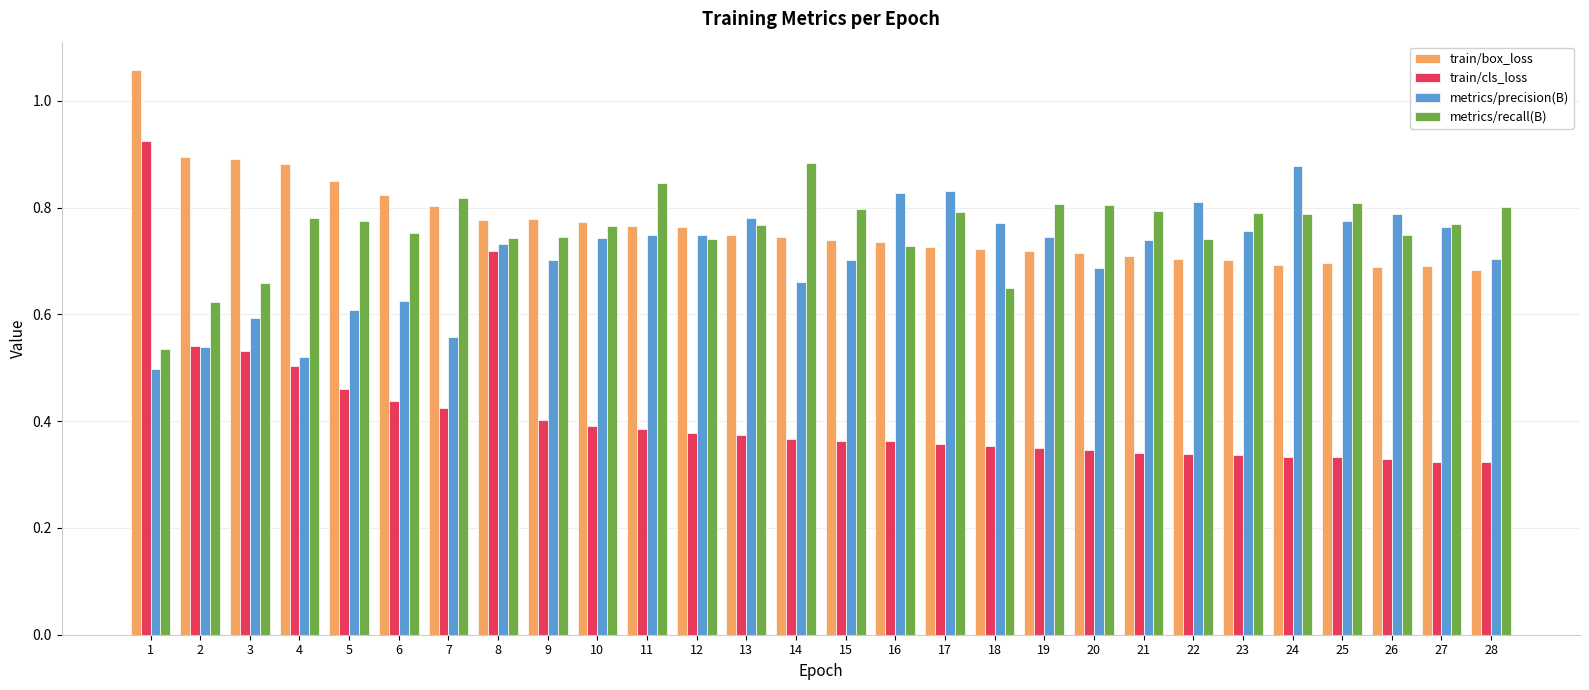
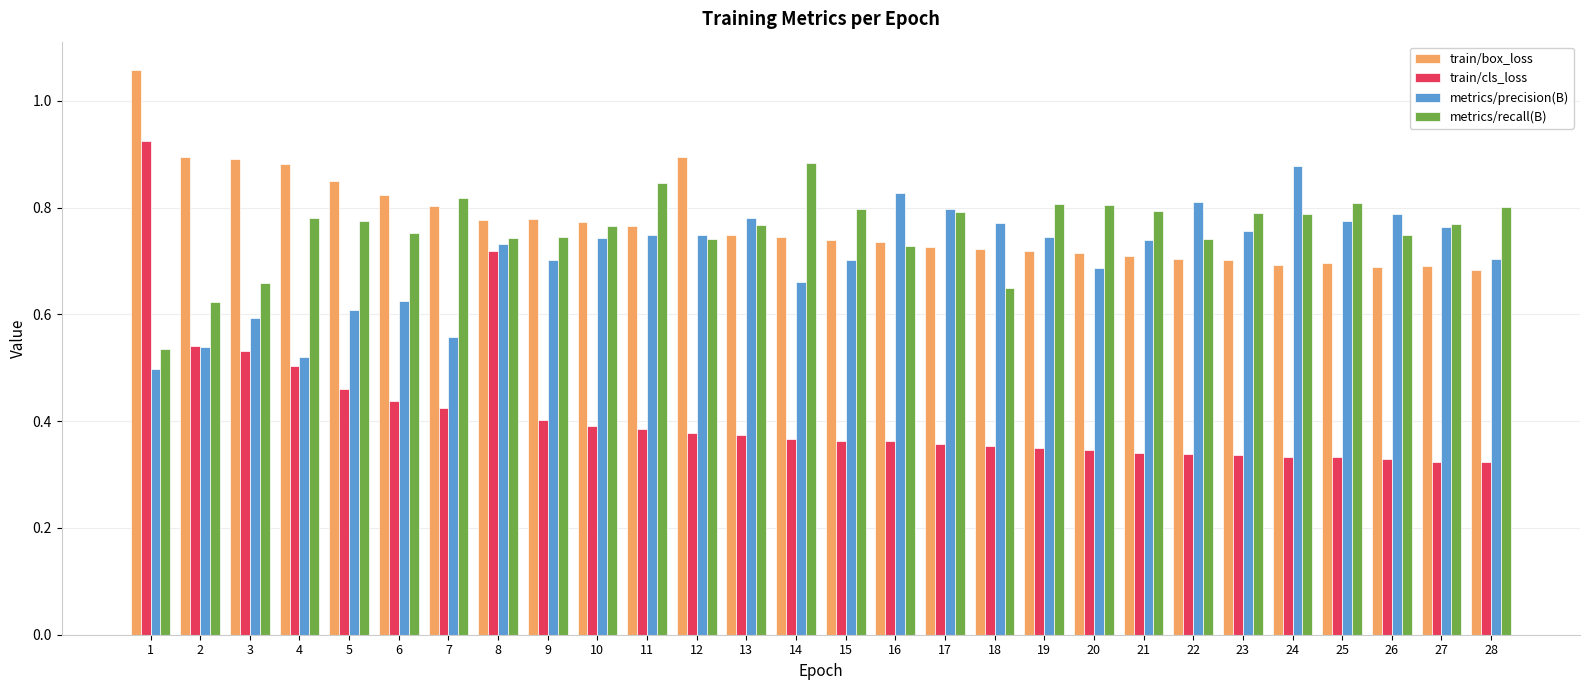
  {
    "train/box_loss": {
      "1": 1.06,
      "2": 0.89,
      "3": 0.89,
      "4": 0.88,
      "5": 0.85,
      "6": 0.82,
      "7": 0.80,
      "8": 0.78,
      "9": 0.78,
      "10": 0.77,
      "11": 0.77,
-     "12": 0.76,
+     "12": 0.90,
      "13": 0.75,
      "14": 0.74,
      "15": 0.74,
      "16": 0.74,
      "17": 0.73,
      "18": 0.72,
      "19": 0.72,
      "20": 0.71,
      "21": 0.71,
      "22": 0.70,
      "23": 0.70,
      "24": 0.69,
      "25": 0.70,
      "26": 0.69,
      "27": 0.69,
      "28": 0.68
    },
    "train/cls_loss": {
      "1": 0.92,
      "2": 0.54,
      "3": 0.53,
      "4": 0.50,
      "5": 0.46,
      "6": 0.44,
      "7": 0.42,
      "8": 0.72,
      "9": 0.40,
      "10": 0.39,
      "11": 0.39,
      "12": 0.38,
      "13": 0.37,
      "14": 0.37,
      "15": 0.36,
      "16": 0.36,
      "17": 0.36,
      "18": 0.35,
      "19": 0.35,
      "20": 0.35,
      "21": 0.34,
      "22": 0.34,
      "23": 0.34,
      "24": 0.33,
      "25": 0.33,
      "26": 0.33,
      "27": 0.32,
      "28": 0.32
    },
    "metrics/precision(B)": {
      "1": 0.50,
      "2": 0.54,
      "3": 0.59,
      "4": 0.52,
      "5": 0.61,
      "6": 0.62,
      "7": 0.56,
      "8": 0.73,
      "9": 0.70,
      "10": 0.74,
      "11": 0.75,
      "12": 0.75,
      "13": 0.78,
      "14": 0.66,
      "15": 0.70,
      "16": 0.83,
-     "17": 0.83,
+     "17": 0.80,
      "18": 0.77,
      "19": 0.74,
      "20": 0.69,
      "21": 0.74,
      "22": 0.81,
      "23": 0.76,
      "24": 0.88,
      "25": 0.78,
      "26": 0.79,
      "27": 0.76,
      "28": 0.70
    },
    "metrics/recall(B)": {
      "1": 0.54,
      "2": 0.62,
      "3": 0.66,
      "4": 0.78,
      "5": 0.77,
      "6": 0.75,
      "7": 0.82,
      "8": 0.74,
      "9": 0.74,
      "10": 0.77,
      "11": 0.85,
      "12": 0.74,
      "13": 0.77,
      "14": 0.88,
      "15": 0.80,
      "16": 0.73,
      "17": 0.79,
      "18": 0.65,
      "19": 0.81,
      "20": 0.80,
      "21": 0.79,
      "22": 0.74,
      "23": 0.79,
      "24": 0.79,
      "25": 0.81,
      "26": 0.75,
      "27": 0.77,
      "28": 0.80
    }
  }
